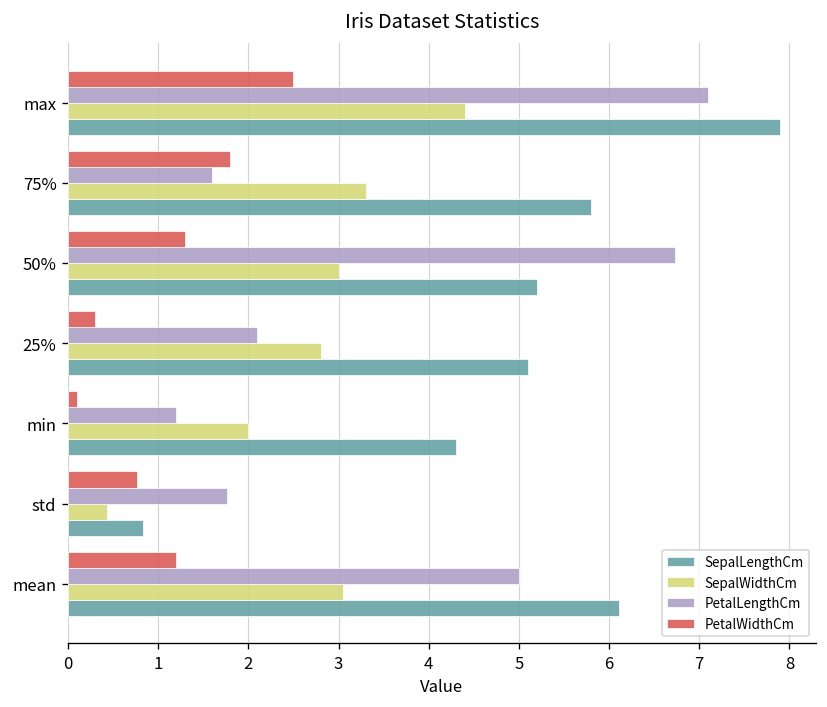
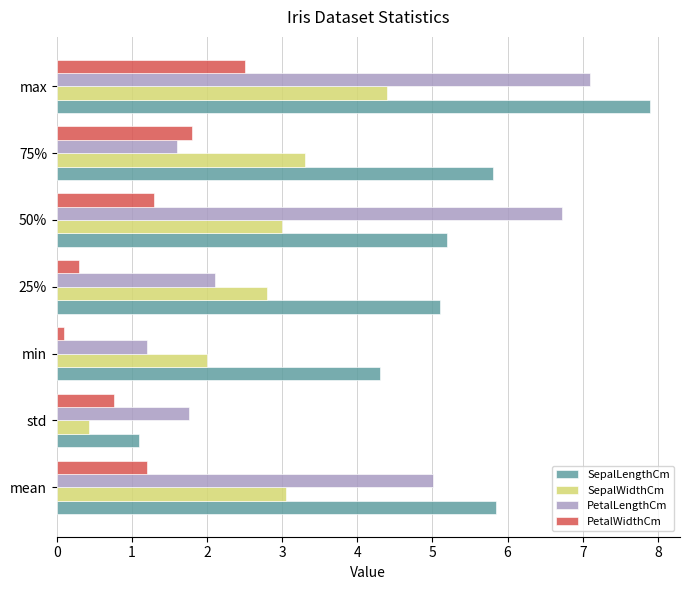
  {
    "SepalLengthCm": {
      "max": 7.9,
      "75%": 5.8,
      "50%": 5.2,
      "25%": 5.1,
      "min": 4.3,
-     "std": 0.8,
-     "mean": 6.1
+     "std": 1.1,
+     "mean": 5.8
    },
    "SepalWidthCm": {
      "max": 4.4,
      "75%": 3.3,
      "50%": 3.0,
      "25%": 2.8,
      "min": 2.0,
      "std": 0.4,
      "mean": 3.1
    },
    "PetalLengthCm": {
      "max": 7.1,
      "75%": 1.6,
      "50%": 6.7,
      "25%": 2.1,
      "min": 1.2,
      "std": 1.8,
      "mean": 5.0
    },
    "PetalWidthCm": {
      "max": 2.5,
      "75%": 1.8,
      "50%": 1.3,
      "25%": 0.3,
      "min": 0.1,
      "std": 0.8,
      "mean": 1.2
    }
  }
